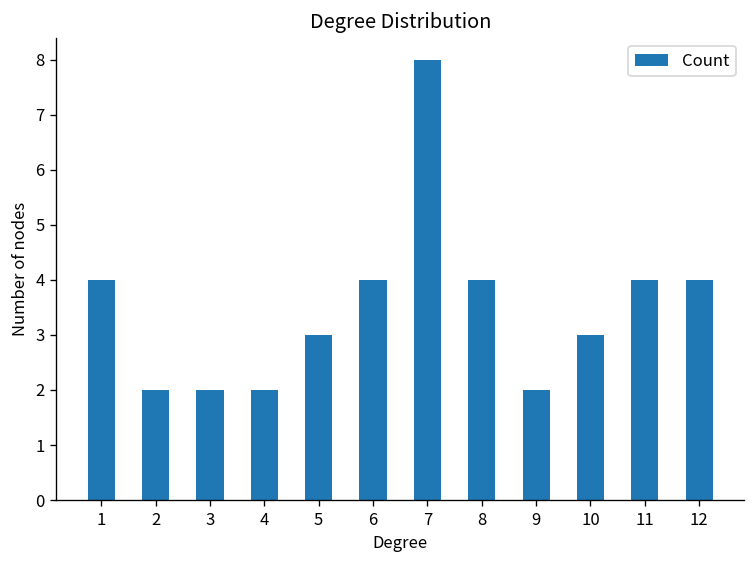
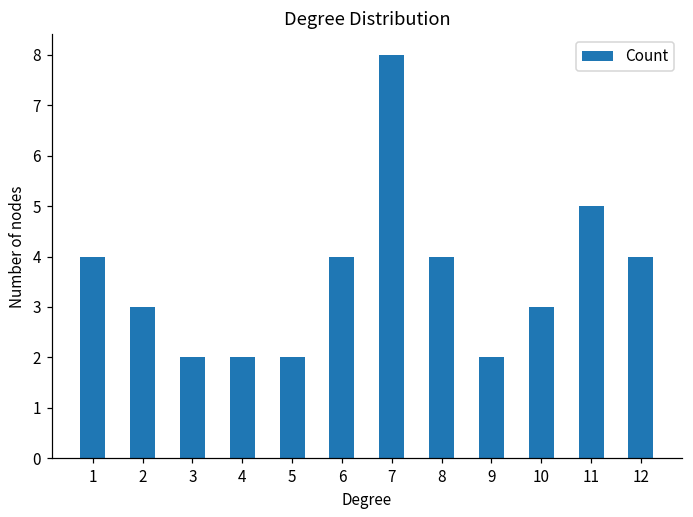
  {
    "1": 4,
-   "2": 2,
+   "2": 3,
    "3": 2,
    "4": 2,
-   "5": 3,
+   "5": 2,
    "6": 4,
    "7": 8,
    "8": 4,
    "9": 2,
    "10": 3,
-   "11": 4,
+   "11": 5,
    "12": 4
  }
